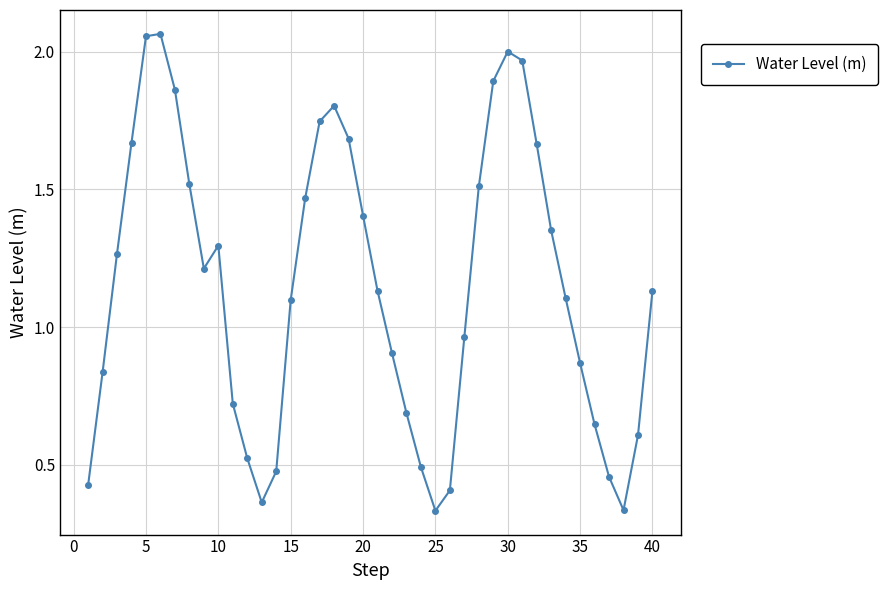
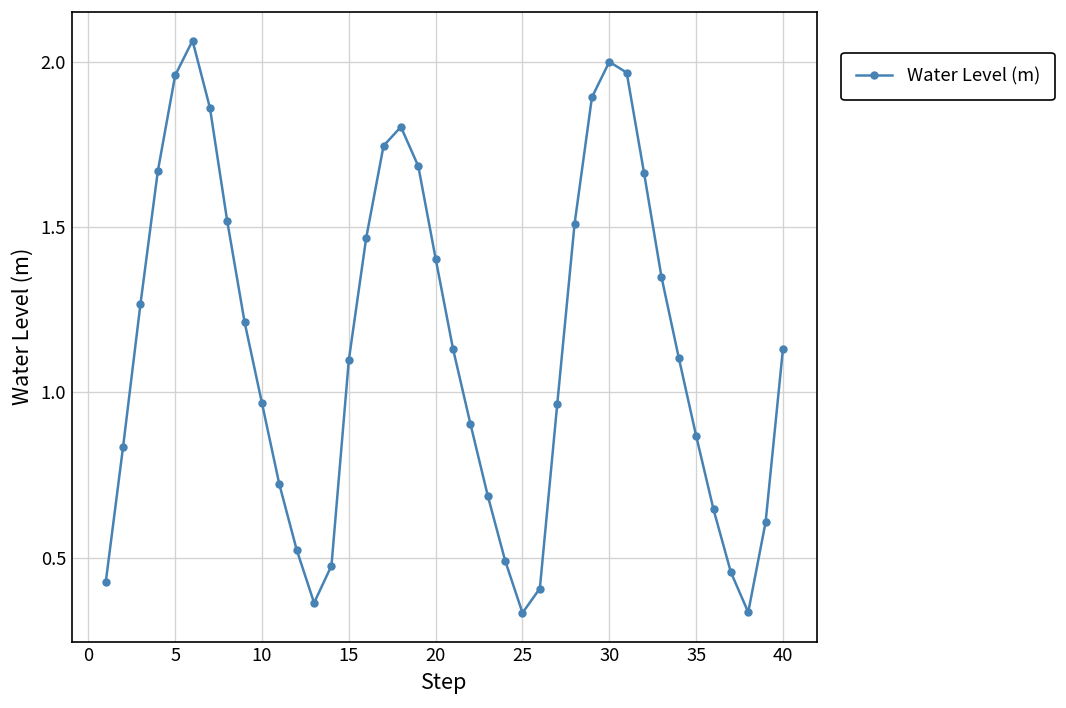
  {
-   "5": 2.06,
-   "10": 1.30,
+   "5": 1.96,
+   "10": 0.97,
    "15": 1.10,
    "20": 1.40,
    "25": 0.33,
    "30": 2.00,
    "35": 0.87,
    "40": 1.13
  }
